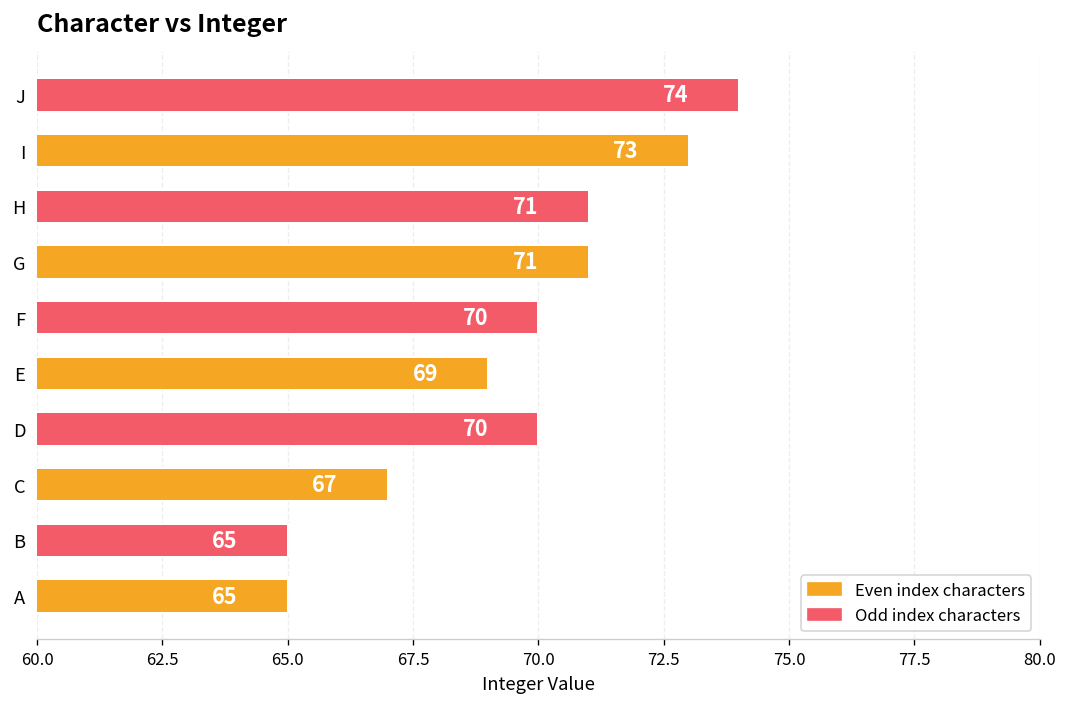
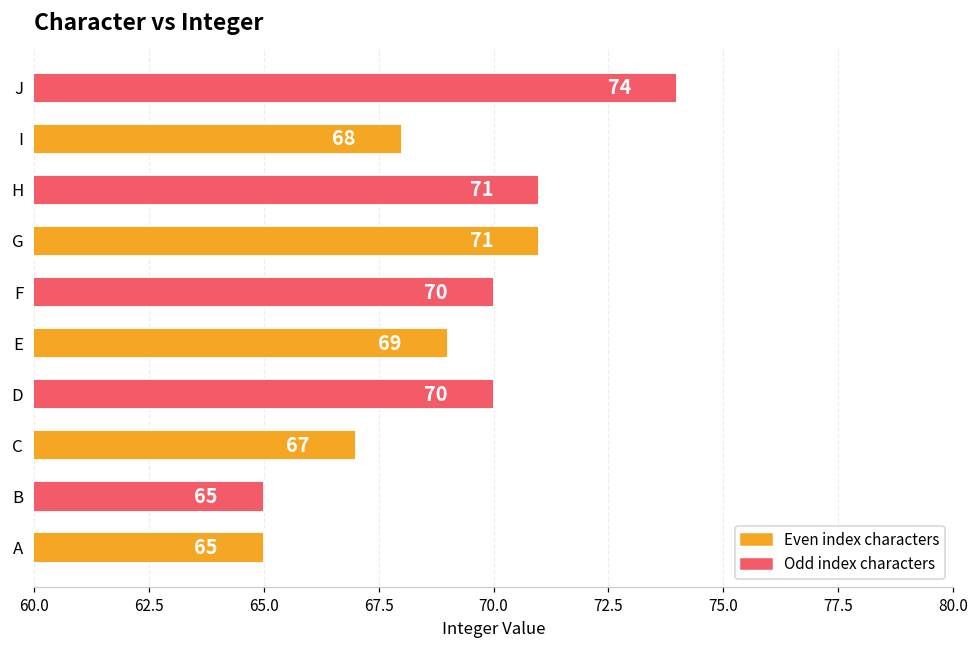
  {
    "J": 74,
-   "I": 73,
+   "I": 68,
    "H": 71,
    "G": 71,
    "F": 70,
    "E": 69,
    "D": 70,
    "C": 67,
    "B": 65,
    "A": 65
  }
